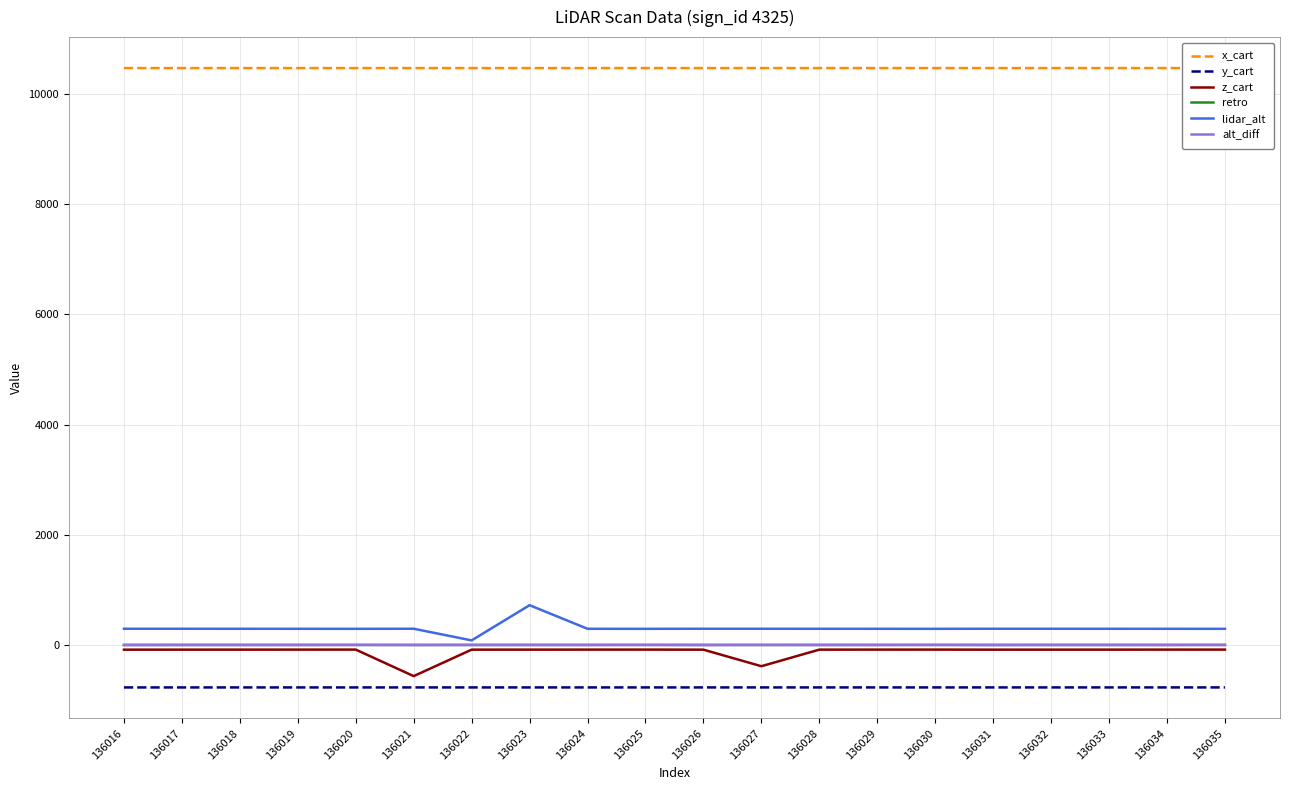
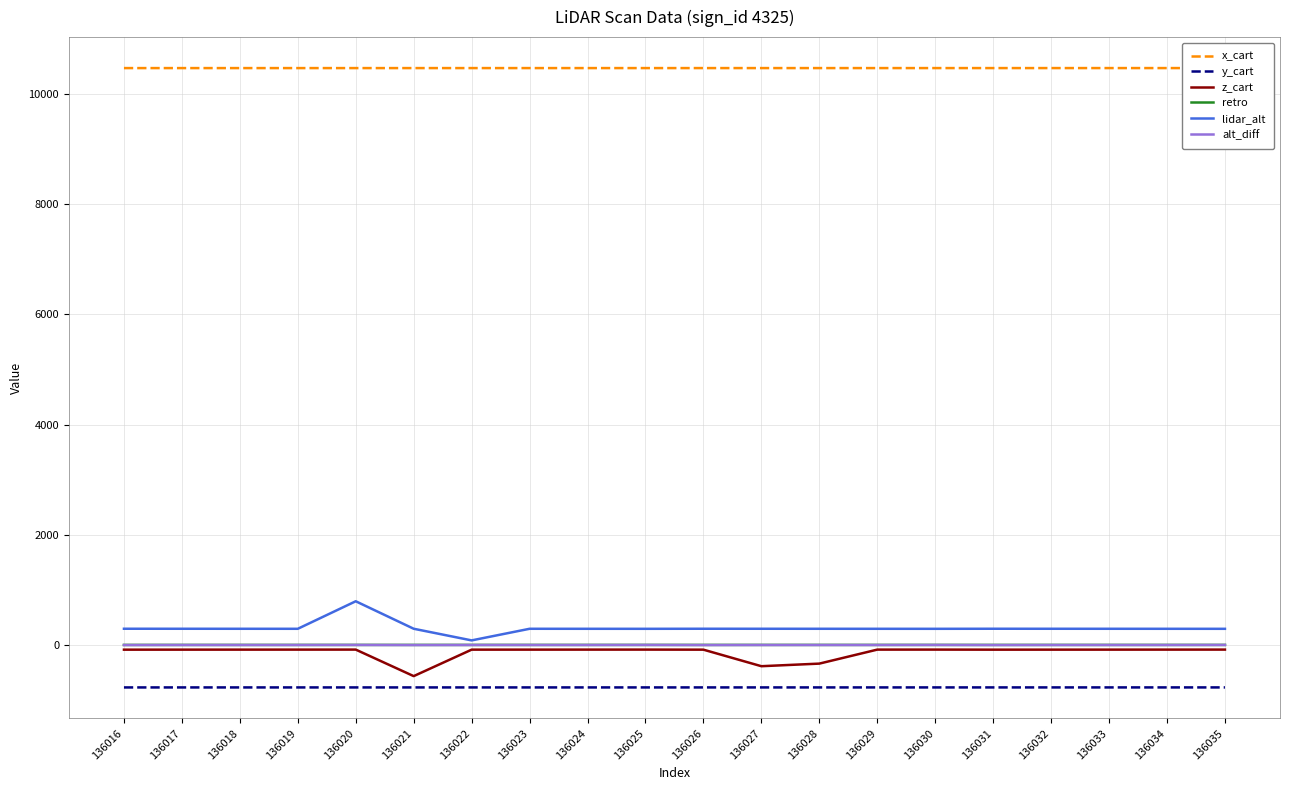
  {
    "x_cart": {
      "136016": 10500,
      "136017": 10500,
      "136018": 10500,
      "136019": 10500,
      "136020": 10500,
      "136021": 10500,
      "136022": 10500,
      "136023": 10500,
      "136024": 10500,
      "136025": 10500,
      "136026": 10500,
      "136027": 10500,
      "136028": 10500,
      "136029": 10500,
      "136030": 10500,
      "136031": 10500,
      "136032": 10500,
      "136033": 10500,
      "136034": 10500
    },
    "y_cart": {
      "136016": -800,
      "136017": -800,
      "136018": -800,
      "136019": -800,
      "136020": -800,
      "136021": -800,
      "136022": -800,
      "136023": -800,
      "136024": -800,
      "136025": -800,
      "136026": -800,
      "136027": -800,
      "136028": -800,
      "136029": -800,
      "136030": -800,
      "136031": -800,
      "136032": -800,
      "136033": -800,
      "136034": -800,
      "136035": -800
    },
    "z_cart": {
      "136016": -100,
      "136017": -100,
      "136018": -100,
      "136019": -100,
      "136020": -100,
      "136021": -600,
      "136022": -100,
      "136023": -100,
      "136024": -100,
      "136025": -100,
      "136026": -100,
      "136027": -400,
-     "136028": -100,
+     "136028": -300,
      "136029": -100,
      "136030": -100,
      "136031": -100,
      "136032": -100,
      "136033": -100,
      "136034": -100,
      "136035": -100
    },
    "alt_diff": {
      "136016": 0,
      "136017": 0,
      "136018": 0,
      "136019": 0,
      "136020": 0,
      "136021": 0,
      "136022": 0,
      "136023": 0,
      "136024": 0,
      "136025": 0,
      "136026": 0,
      "136027": 0,
      "136028": 0,
      "136029": 0,
      "136030": 0,
      "136031": 0,
      "136032": 0,
      "136033": 0,
      "136034": 0,
      "136035": 0
    },
    "lidar_alt": {
      "136016": 300,
      "136017": 300,
      "136018": 300,
      "136019": 300,
-     "136020": 300,
+     "136020": 800,
      "136021": 300,
      "136022": 100,
-     "136023": 700,
+     "136023": 300,
      "136024": 300,
      "136025": 300,
      "136026": 300,
      "136027": 300,
      "136028": 300,
      "136029": 300,
      "136030": 300,
      "136031": 300,
      "136032": 300,
      "136033": 300,
      "136034": 300,
      "136035": 300
    }
  }
